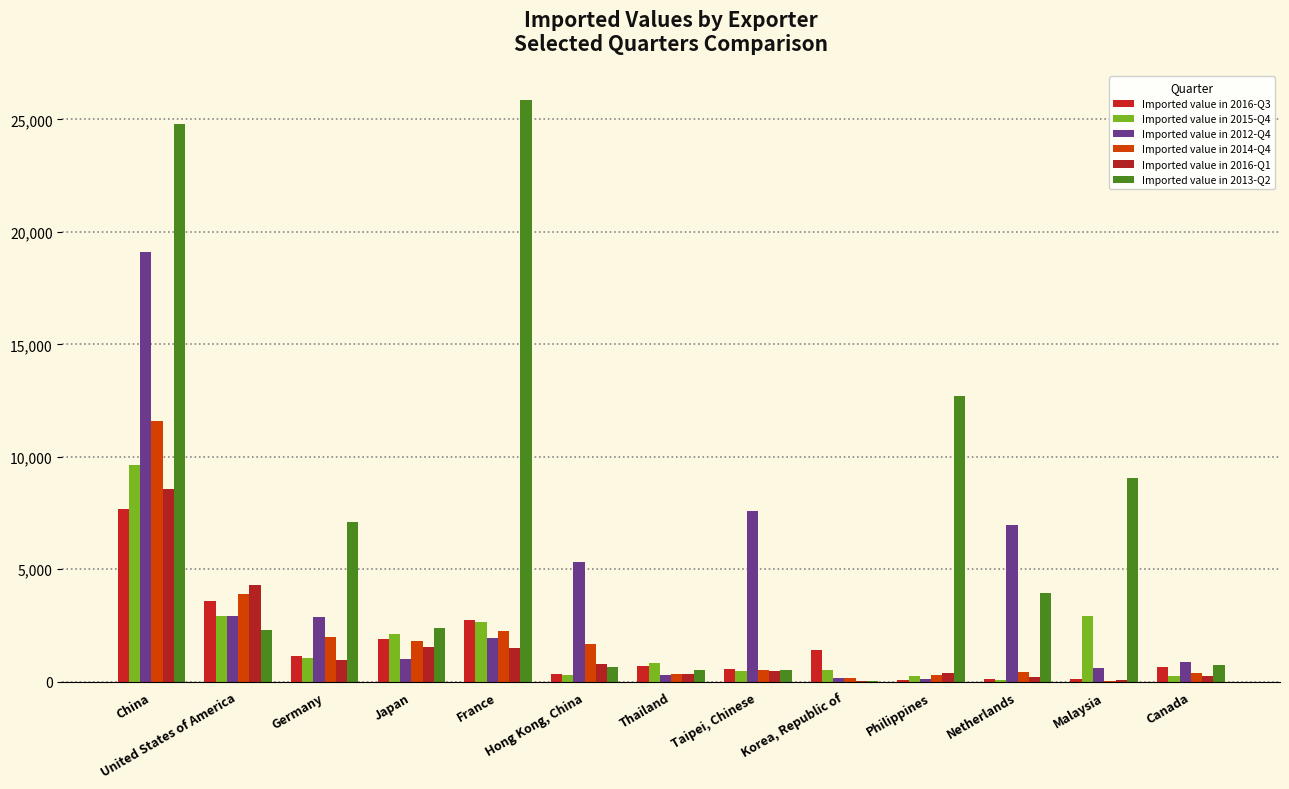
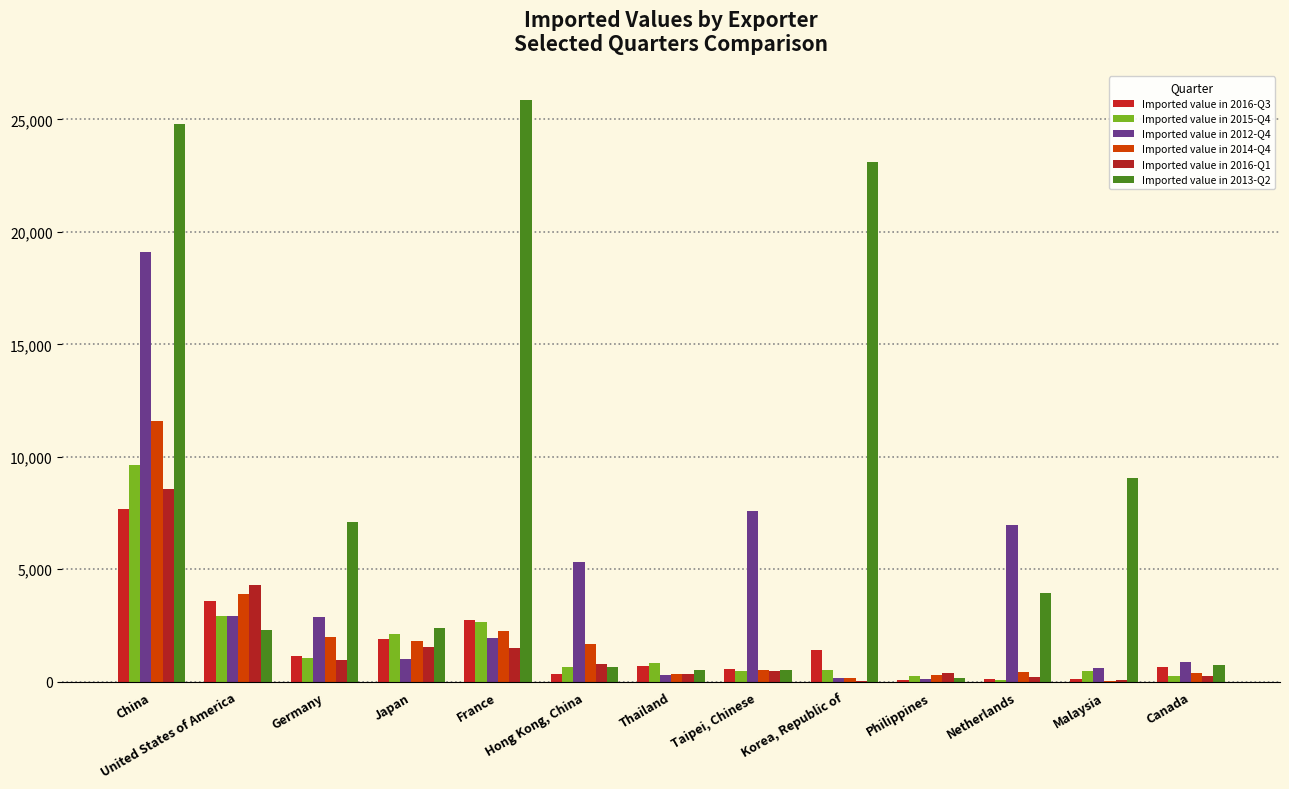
  {
    "Imported value in 2015-Q4": {
      "China": "9,600",
      "United States of America": "2,900",
      "Germany": "1,100",
      "Japan": "2,100",
      "France": "2,600",
-     "Hong Kong, China": "300",
+     "Hong Kong, China": "700",
      "Thailand": "800",
      "Taipei, Chinese": "500",
      "Korea, Republic of": "500",
      "Philippines": "300",
-     "Malaysia": "2,900",
+     "Malaysia": "500",
      "Canada": "300"
    },
    "Imported value in 2012-Q4": {
      "China": "19,100",
      "United States of America": "2,900",
      "Germany": "2,900",
      "Japan": "1,000",
      "France": "1,900",
      "Hong Kong, China": "5,300",
      "Thailand": "300",
      "Taipei, Chinese": "7,600",
      "Korea, Republic of": "200",
      "Netherlands": "7,000",
      "Malaysia": "600",
      "Canada": "900"
    },
    "Imported value in 2013-Q2": {
      "China": "24,800",
      "United States of America": "2,300",
      "Germany": "7,100",
      "Japan": "2,400",
      "France": "25,900",
      "Hong Kong, China": "600",
      "Thailand": "500",
      "Taipei, Chinese": "500",
-     "Korea, Republic of": "0",
-     "Philippines": "12,700",
+     "Korea, Republic of": "23,100",
+     "Philippines": "200",
      "Netherlands": "3,900",
      "Malaysia": "9,100",
      "Canada": "700"
    }
  }
